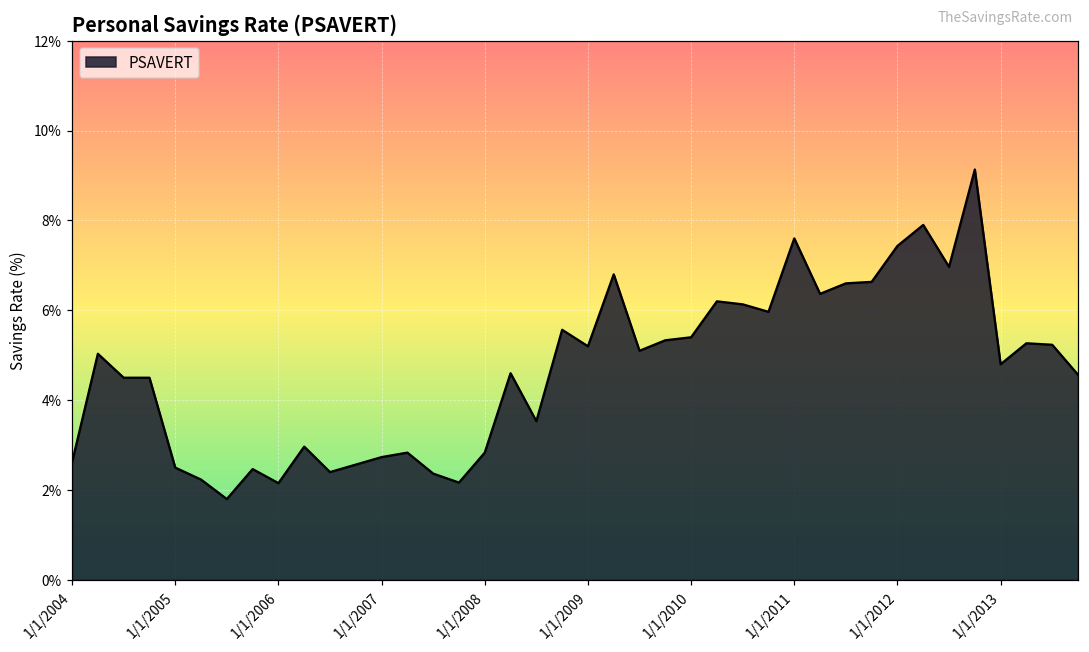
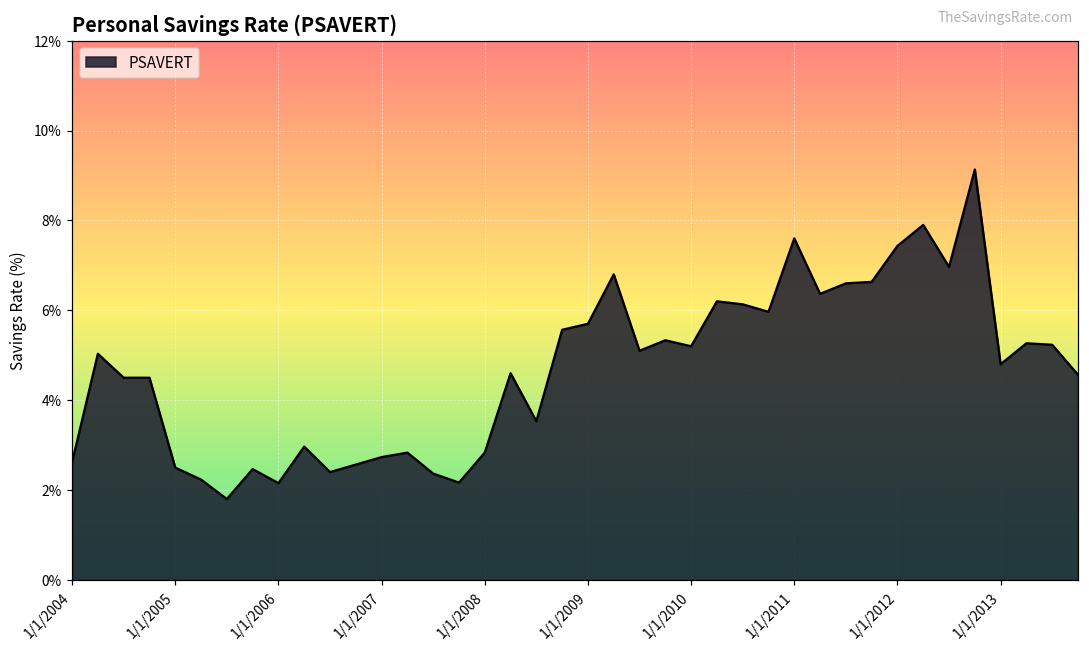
  {
    "1/1/2004": "2.6%",
    "1/1/2005": "2.5%",
    "1/1/2006": "2.2%",
    "1/1/2007": "2.7%",
    "1/1/2008": "2.8%",
-   "1/1/2009": "5.2%",
-   "1/1/2010": "5.4%",
+   "1/1/2009": "5.7%",
+   "1/1/2010": "5.2%",
    "1/1/2011": "7.6%",
    "1/1/2012": "7.4%",
    "1/1/2013": "4.8%"
  }
